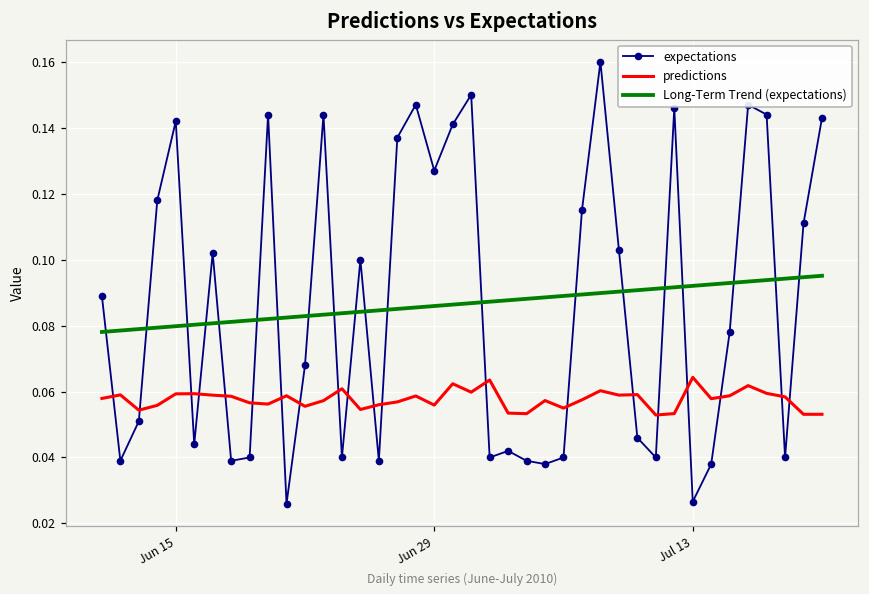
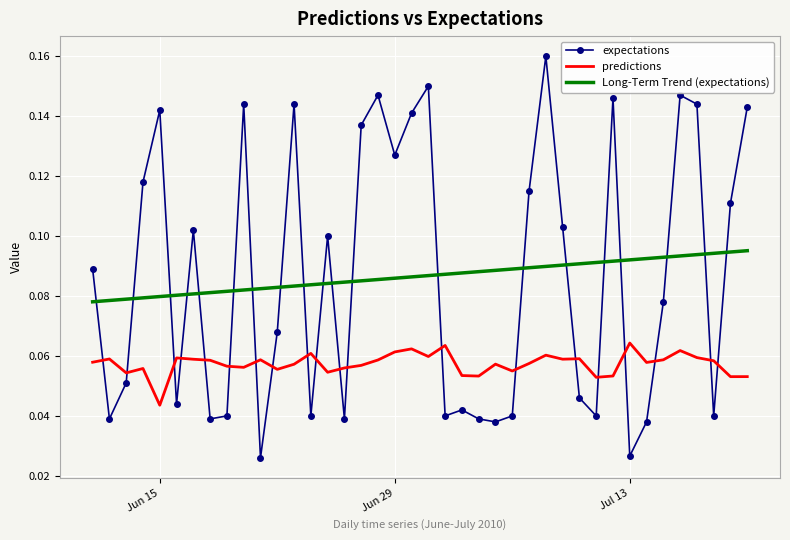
  {
    "expectations": {
      "Jun 15": 0.142,
      "Jun 29": 0.127,
      "Jul 13": 0.027
    },
    "predictions": {
-     "Jun 15": 0.059,
-     "Jun 29": 0.056,
+     "Jun 15": 0.044,
+     "Jun 29": 0.061,
      "Jul 13": 0.064
    },
    "Long-Term Trend (expectations)": {
      "Jun 15": 0.080,
      "Jun 29": 0.086,
      "Jul 13": 0.092
    }
  }
